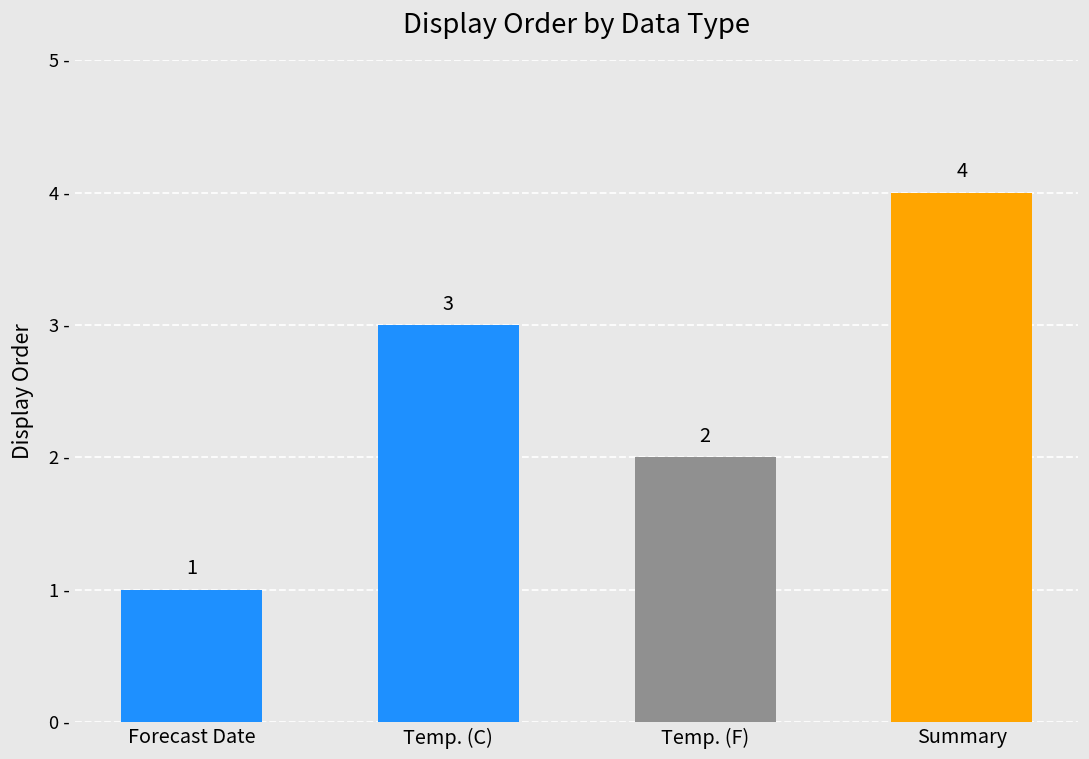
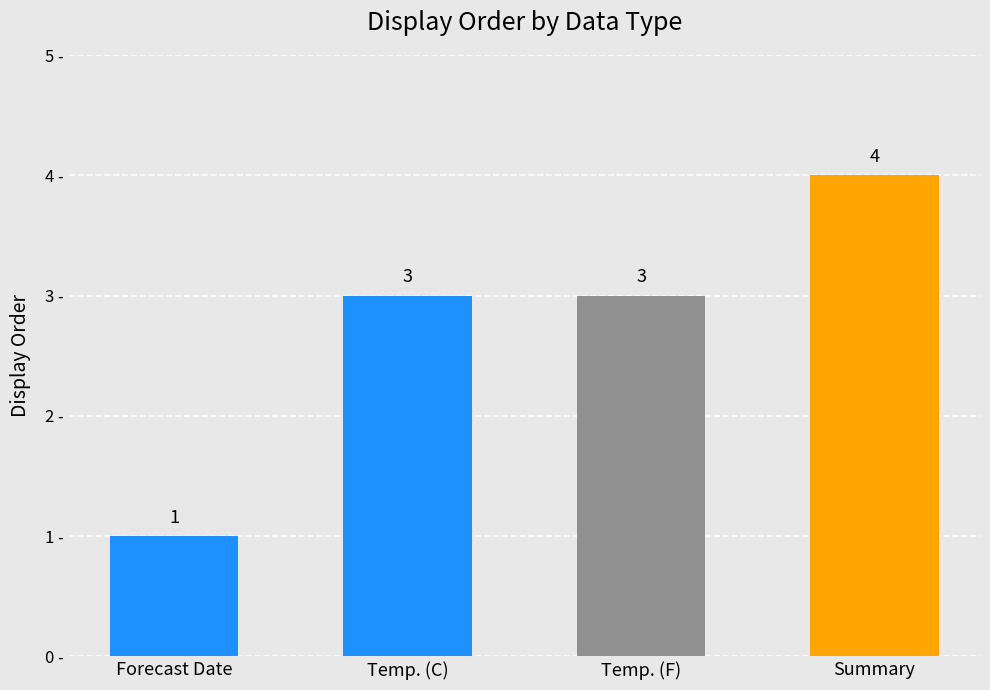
  {
    "Forecast Date": 1,
    "Temp. (C)": 3,
-   "Temp. (F)": 2,
+   "Temp. (F)": 3,
    "Summary": 4
  }
